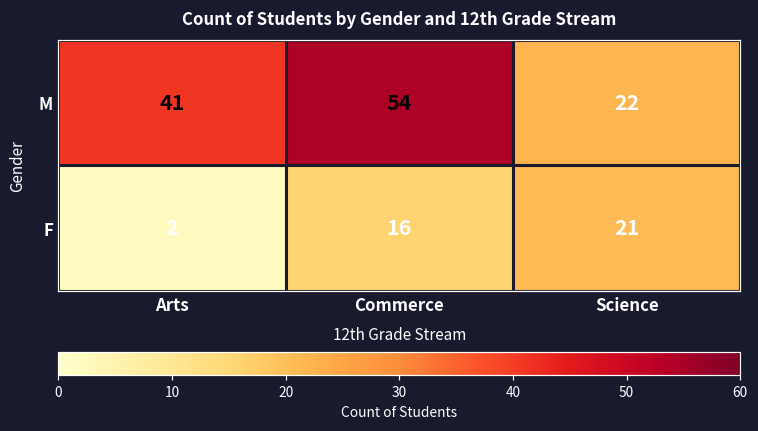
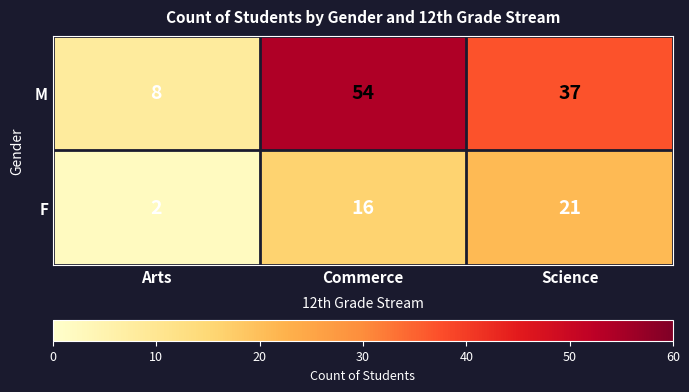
  {
    "M": {
-     "Arts": 41,
+     "Arts": 8,
      "Commerce": 54,
-     "Science": 22
+     "Science": 37
    },
    "F": {
      "Arts": 2,
      "Commerce": 16,
      "Science": 21
    }
  }
